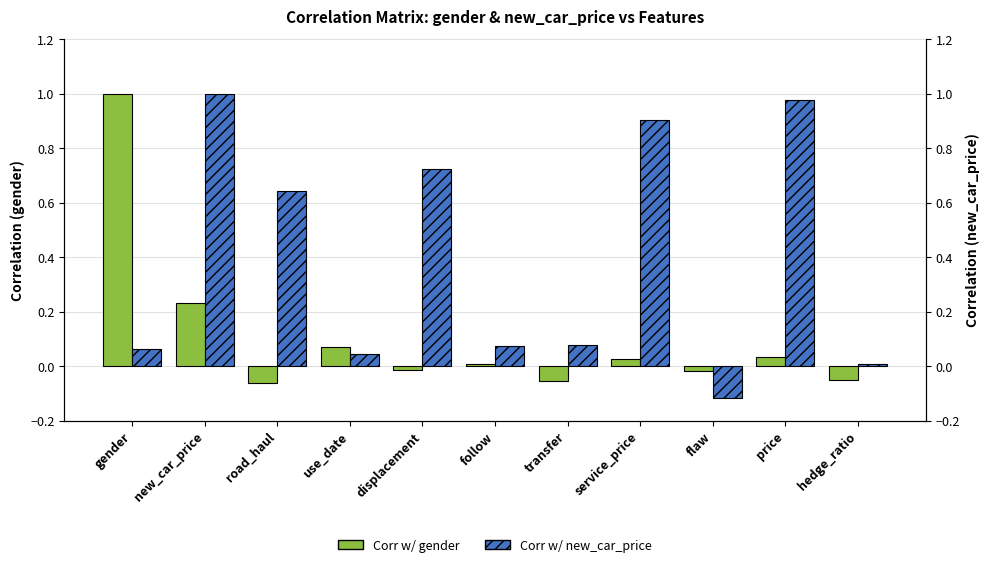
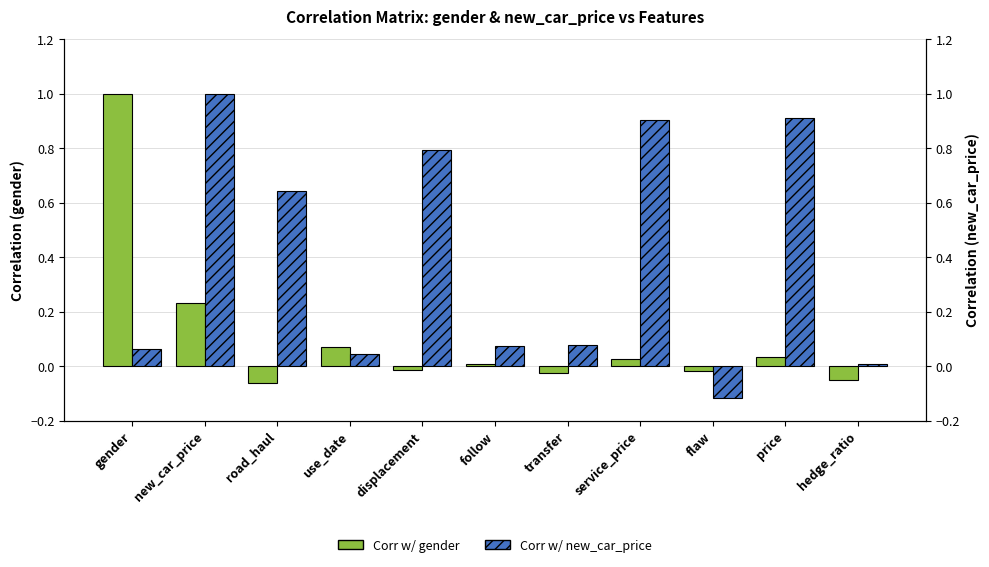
  {
    "Corr w/ gender": {
      "gender": 1.00,
      "new_car_price": 0.23,
      "road_haul": -0.06,
      "use_date": 0.07,
      "displacement": -0.01,
      "follow": 0.01,
-     "transfer": -0.05,
+     "transfer": -0.02,
      "service_price": 0.03,
      "flaw": -0.02,
      "price": 0.03,
      "hedge_ratio": -0.05
    },
    "Corr w/ new_car_price": {
      "gender": 0.06,
      "new_car_price": 1.00,
      "road_haul": 0.64,
      "use_date": 0.05,
-     "displacement": 0.73,
+     "displacement": 0.79,
      "follow": 0.08,
      "transfer": 0.08,
      "service_price": 0.90,
      "flaw": -0.12,
-     "price": 0.98
+     "price": 0.91
    }
  }
